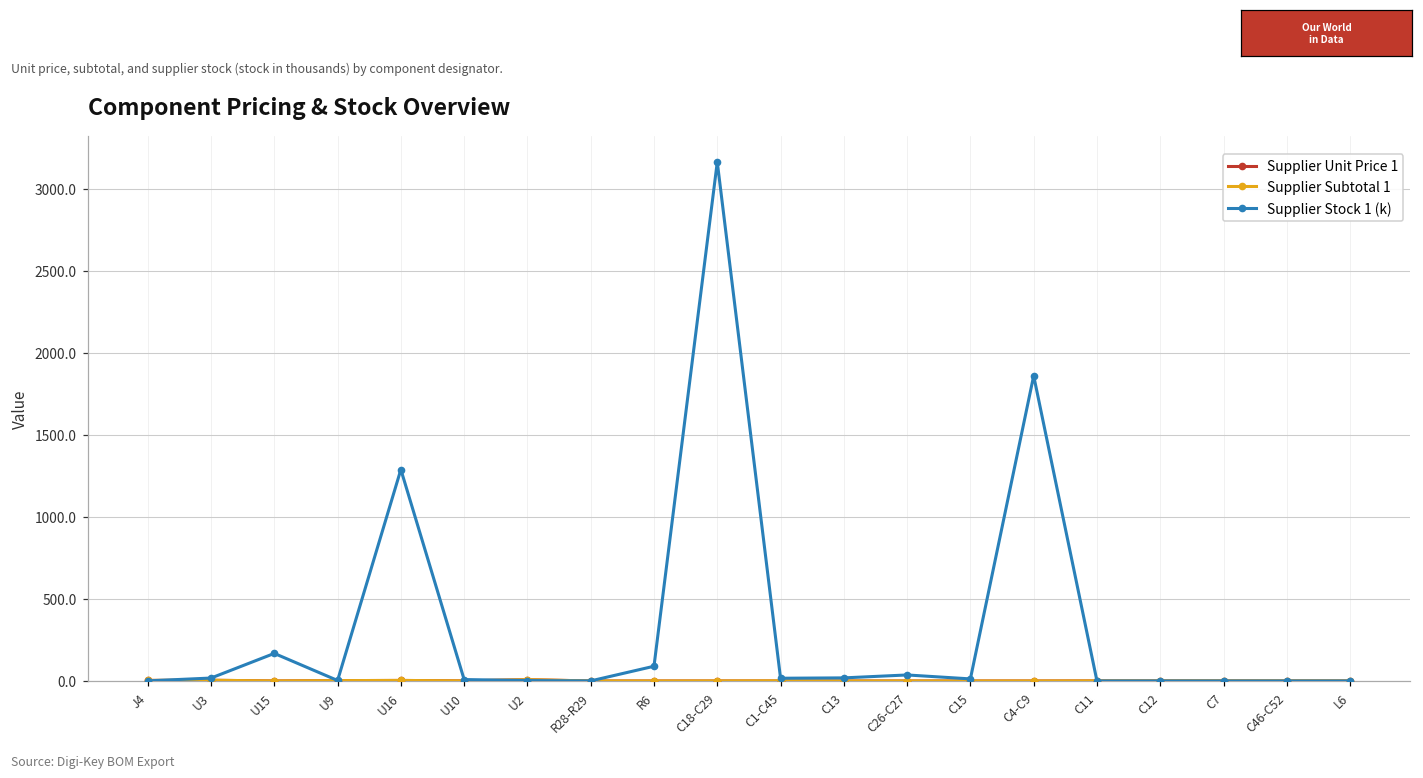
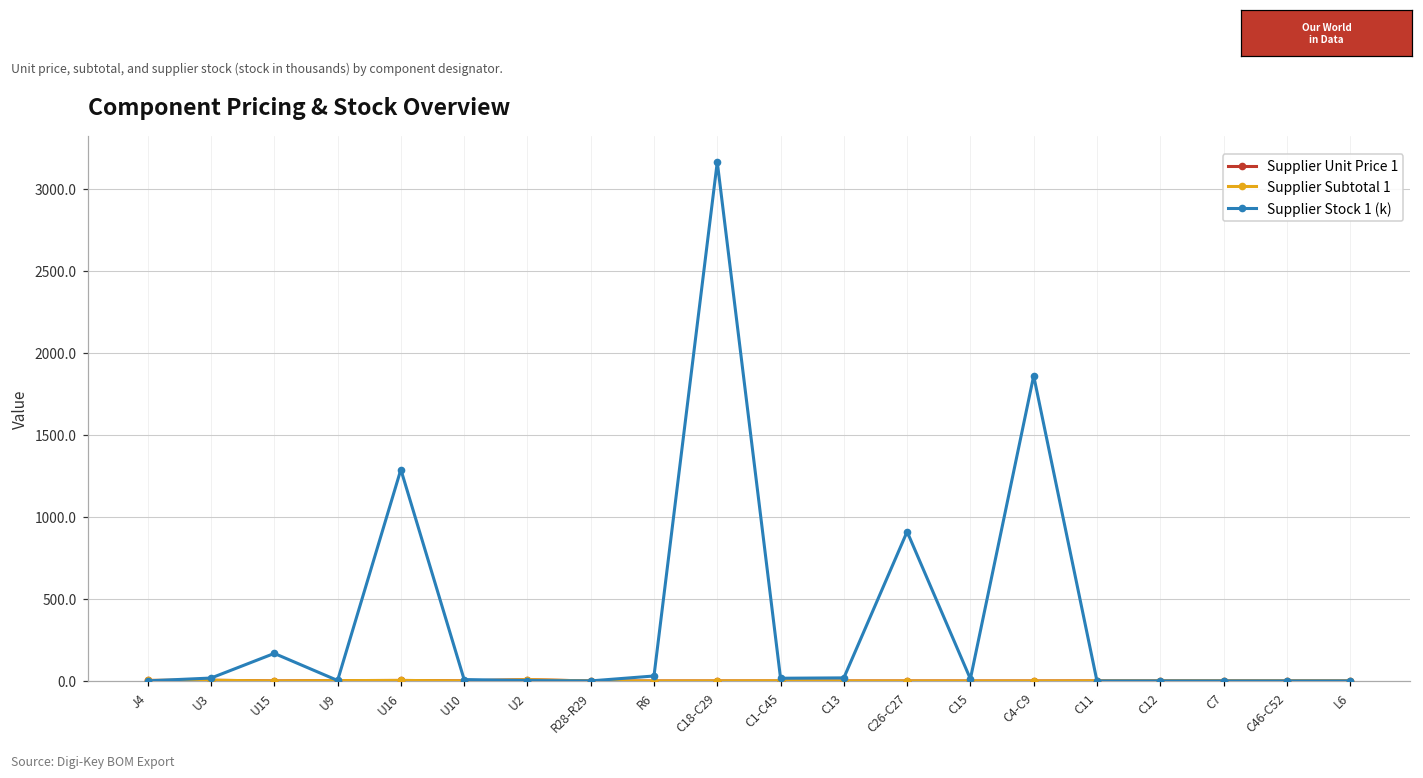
  {
    "Supplier Subtotal 1": {
      "U15": 0,
      "U16": 0,
      "R6": 0,
      "C18-C29": 0,
      "C13": 0,
      "C26-C27": 0,
      "C4-C9": 0
    },
    "Supplier Stock 1 (k)": {
      "U15": 170,
      "U16": 1290,
-     "R6": 90,
+     "R6": 30,
      "C18-C29": 3160,
      "C13": 20,
-     "C26-C27": 40,
+     "C26-C27": 910,
      "C4-C9": 1860
    }
  }
